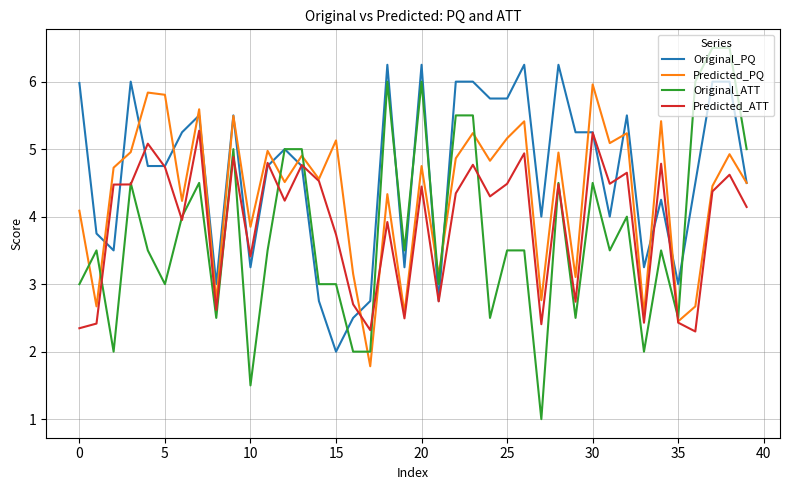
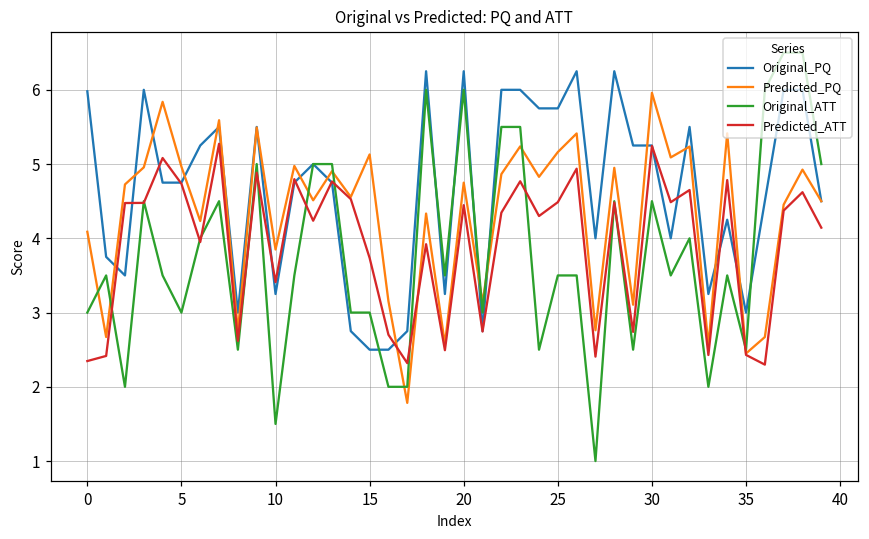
  {
    "Original_PQ": {
      "0": 6.0,
      "10": 3.3,
-     "15": 2.0,
+     "15": 2.5,
      "20": 6.3,
      "25": 5.8,
      "35": 3.0
    },
    "Predicted_PQ": {
      "0": 4.1,
-     "5": 5.8,
+     "5": 5.0,
      "10": 3.8,
      "15": 5.1,
      "20": 4.7,
      "25": 5.2,
      "30": 6.0
    },
    "Original_ATT": {
      "0": 3.0,
      "5": 3.0,
      "10": 1.5,
      "15": 3.0,
      "20": 6.0,
      "25": 3.5,
      "30": 4.5,
      "35": 2.5
    },
    "Predicted_ATT": {
      "0": 2.3,
      "10": 3.4,
      "15": 3.7,
      "20": 4.4,
      "25": 4.5
    }
  }
